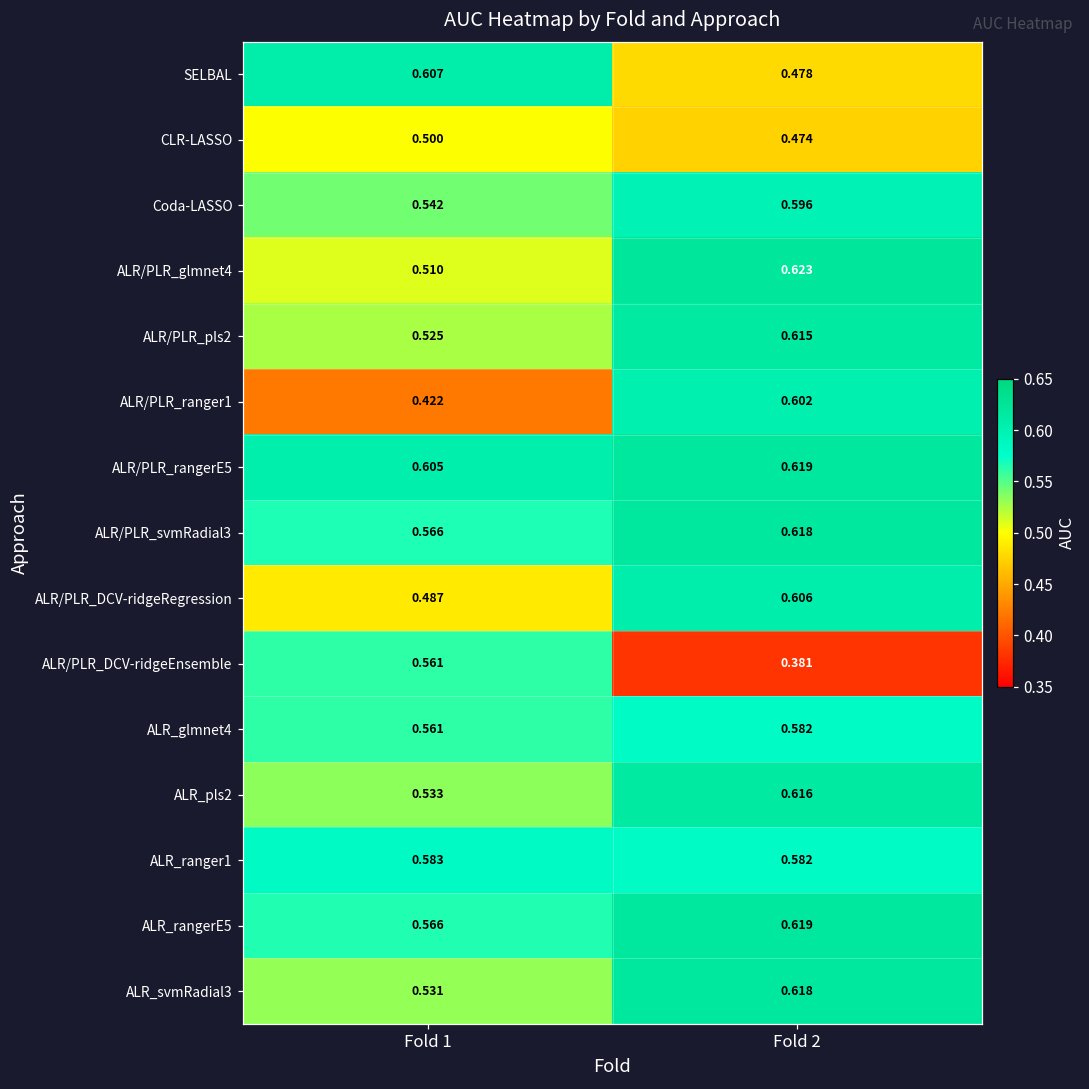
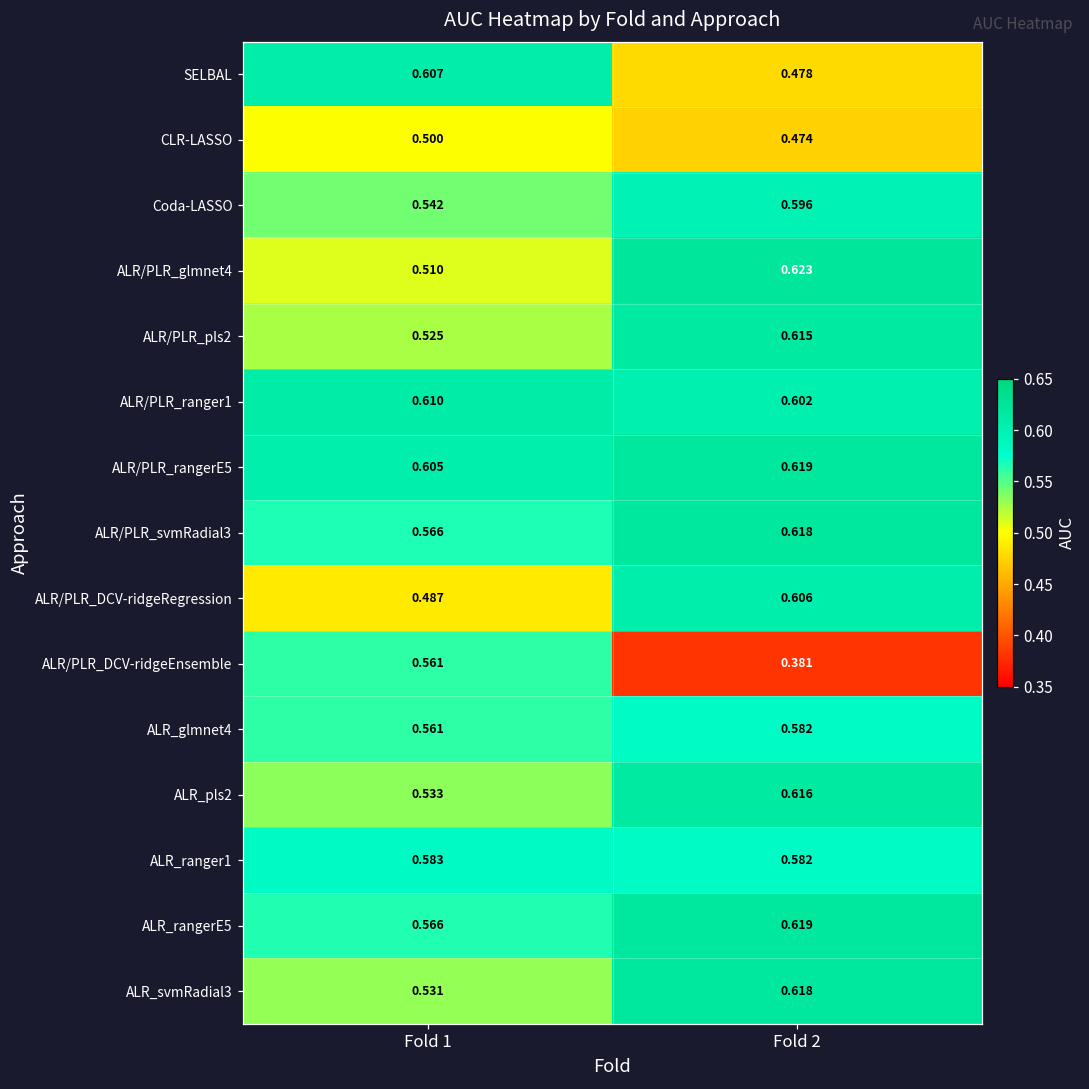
  {
    "SELBAL": {
      "Fold 1": 0.607,
      "Fold 2": 0.478
    },
    "CLR-LASSO": {
      "Fold 1": 0.500,
      "Fold 2": 0.474
    },
    "Coda-LASSO": {
      "Fold 1": 0.542,
      "Fold 2": 0.596
    },
    "ALR/PLR_glmnet4": {
      "Fold 1": 0.510,
      "Fold 2": 0.623
    },
    "ALR/PLR_pls2": {
      "Fold 1": 0.525,
      "Fold 2": 0.615
    },
    "ALR/PLR_ranger1": {
-     "Fold 1": 0.422,
+     "Fold 1": 0.610,
      "Fold 2": 0.602
    },
    "ALR/PLR_rangerE5": {
      "Fold 1": 0.605,
      "Fold 2": 0.619
    },
    "ALR/PLR_svmRadial3": {
      "Fold 1": 0.566,
      "Fold 2": 0.618
    },
    "ALR/PLR_DCV-ridgeRegression": {
      "Fold 1": 0.487,
      "Fold 2": 0.606
    },
    "ALR/PLR_DCV-ridgeEnsemble": {
      "Fold 1": 0.561,
      "Fold 2": 0.381
    },
    "ALR_glmnet4": {
      "Fold 1": 0.561,
      "Fold 2": 0.582
    },
    "ALR_pls2": {
      "Fold 1": 0.533,
      "Fold 2": 0.616
    },
    "ALR_ranger1": {
      "Fold 1": 0.583,
      "Fold 2": 0.582
    },
    "ALR_rangerE5": {
      "Fold 1": 0.566,
      "Fold 2": 0.619
    },
    "ALR_svmRadial3": {
      "Fold 1": 0.531,
      "Fold 2": 0.618
    }
  }
